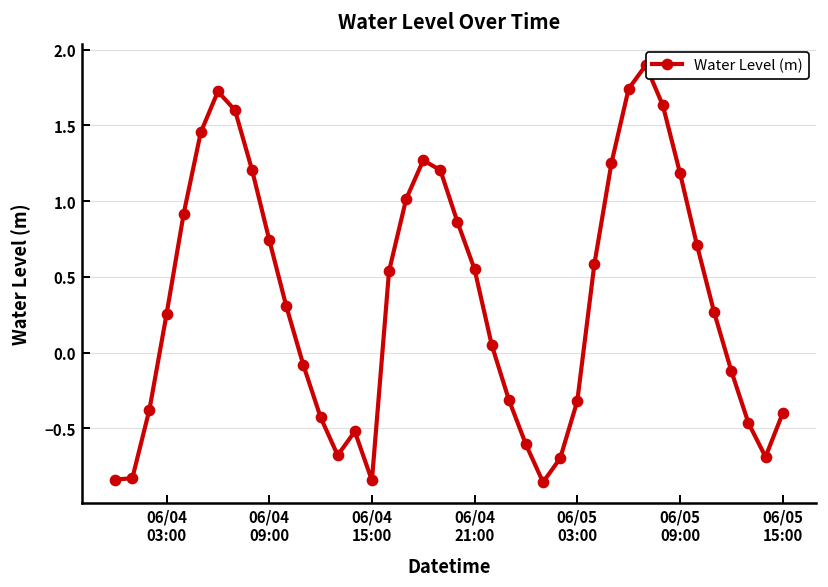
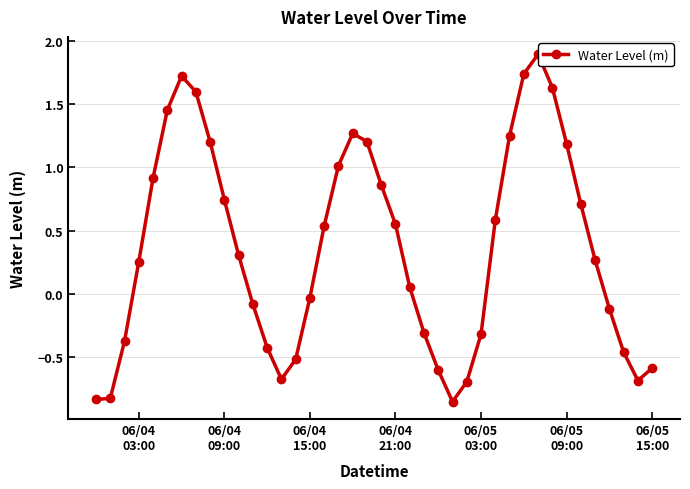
  {
    "06/04 03:00": 0.25,
    "06/04 09:00": 0.74,
-   "06/04 15:00": -0.84,
+   "06/04 15:00": -0.03,
    "06/04 21:00": 0.55,
    "06/05 03:00": -0.32,
    "06/05 09:00": 1.19,
-   "06/05 15:00": -0.40
+   "06/05 15:00": -0.59
  }
